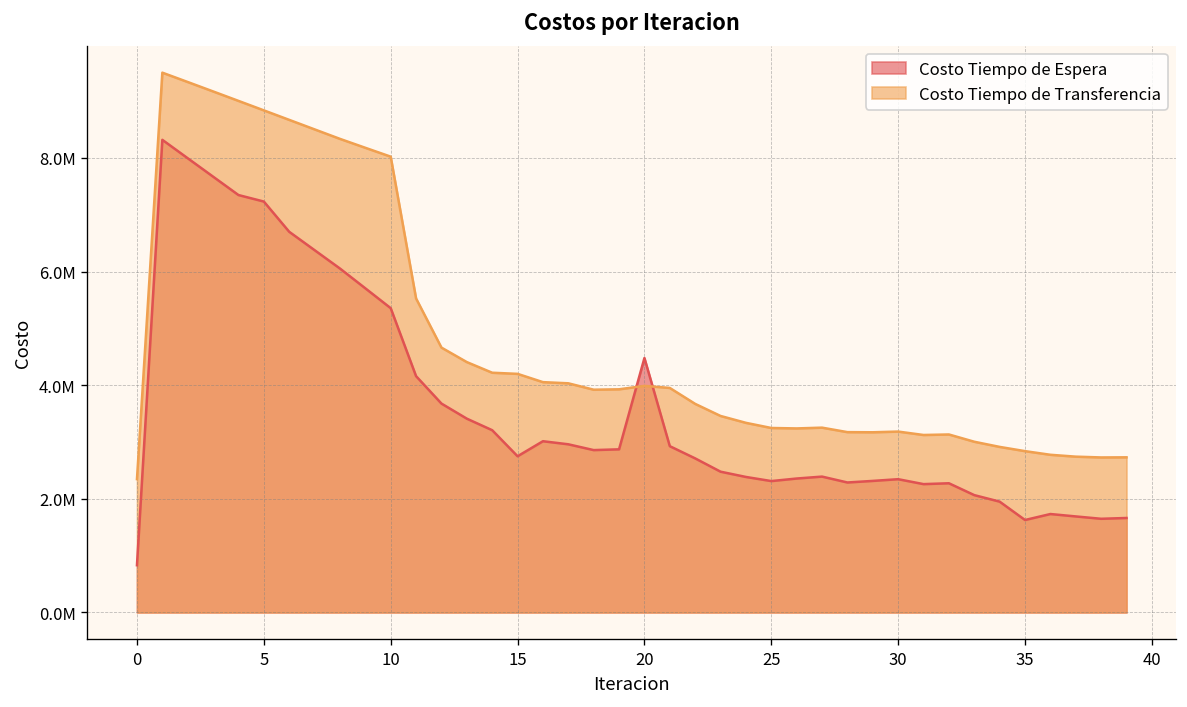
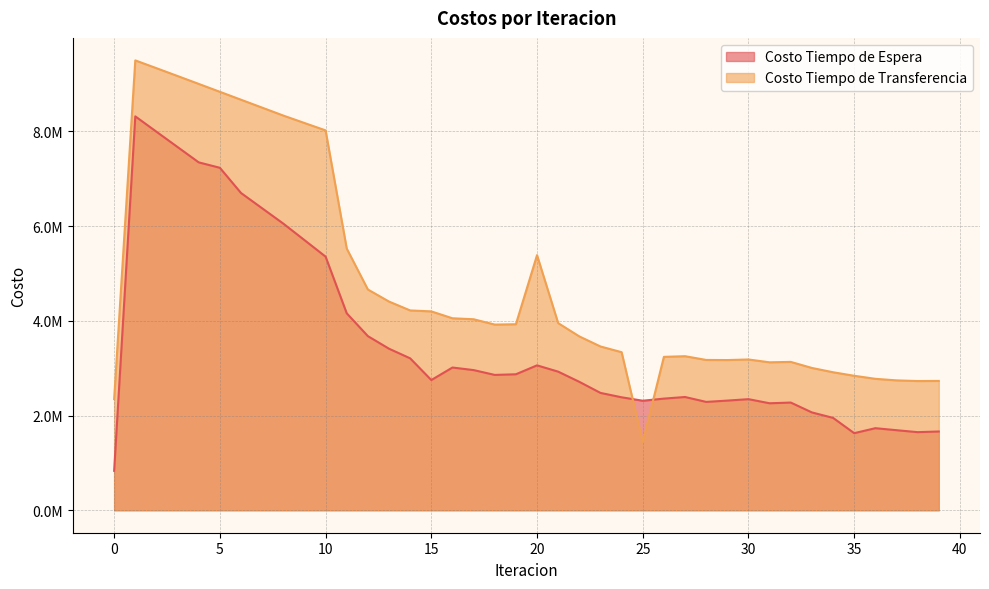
  {
    "Costo Tiempo de Espera": {
      "0": 800000,
      "5": 7200000,
      "10": 5400000,
      "15": 2700000,
-     "20": 4500000,
+     "20": 3100000,
      "25": 2300000,
      "30": 2300000,
      "35": 1600000
    },
    "Costo Tiempo de Transferencia": {
      "0": 2300000,
      "5": 8800000,
      "10": 8000000,
      "15": 4200000,
-     "20": 4000000,
-     "25": 3200000,
+     "20": 5400000,
+     "25": 1400000,
      "30": 3200000,
      "35": 2800000
    }
  }
